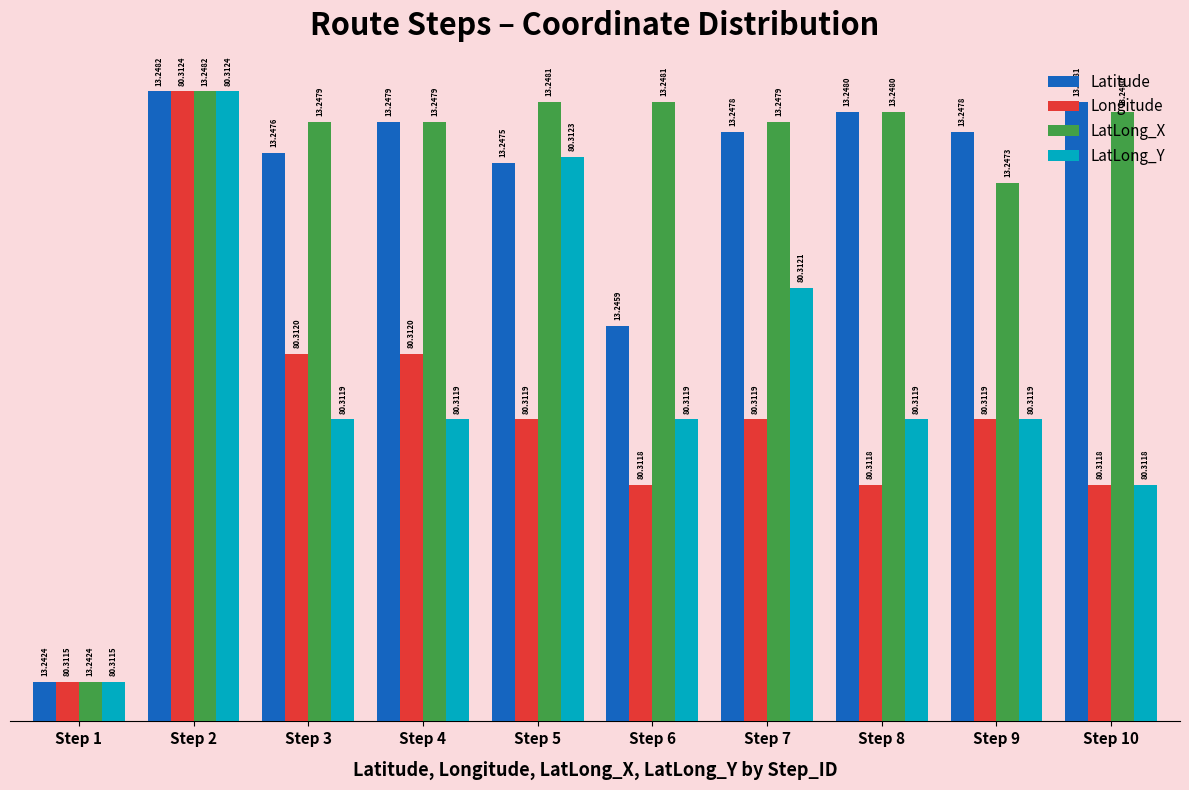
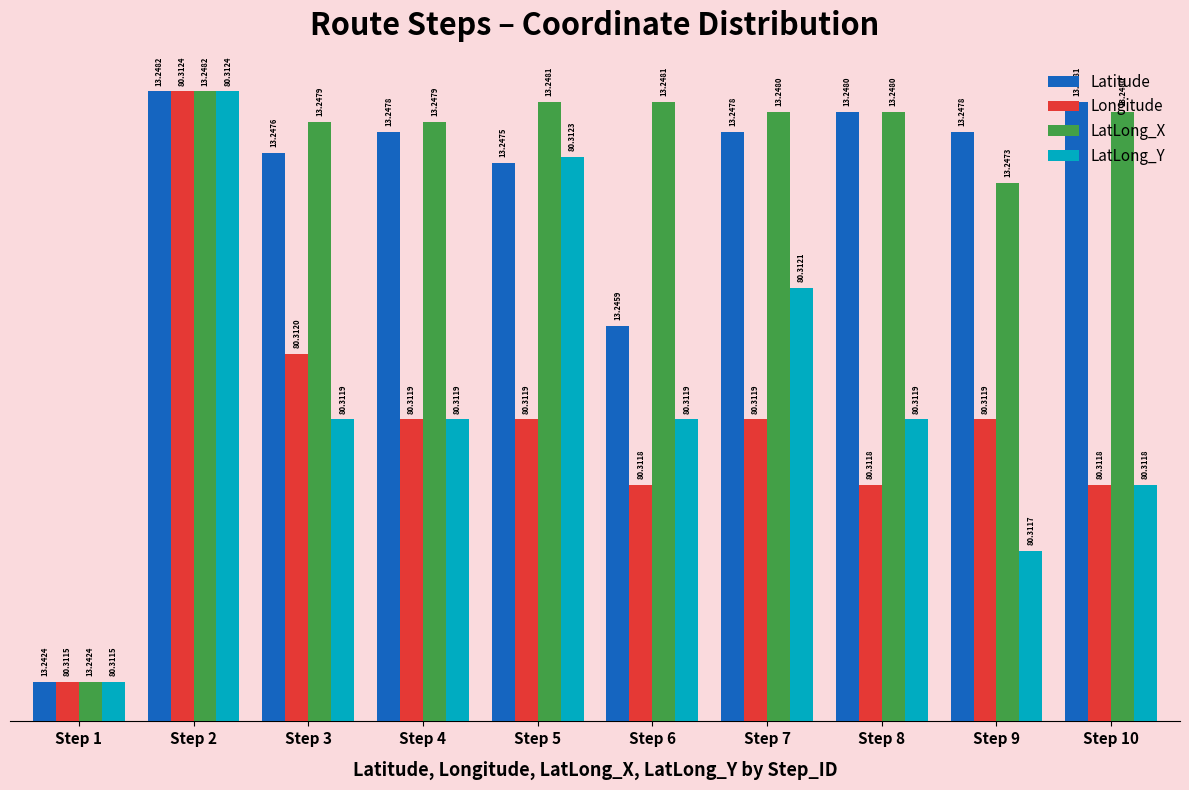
  {
    "Latitude": {
-     "Step 4": 13.2479
+     "Step 4": 13.2478
    },
    "Longitude": {
-     "Step 4": 80.3120
+     "Step 4": 80.3119
    },
    "LatLong_X": {
-     "Step 7": 13.2479
+     "Step 7": 13.2480
    },
    "LatLong_Y": {
-     "Step 9": 80.3119
+     "Step 9": 80.3117
    }
  }
